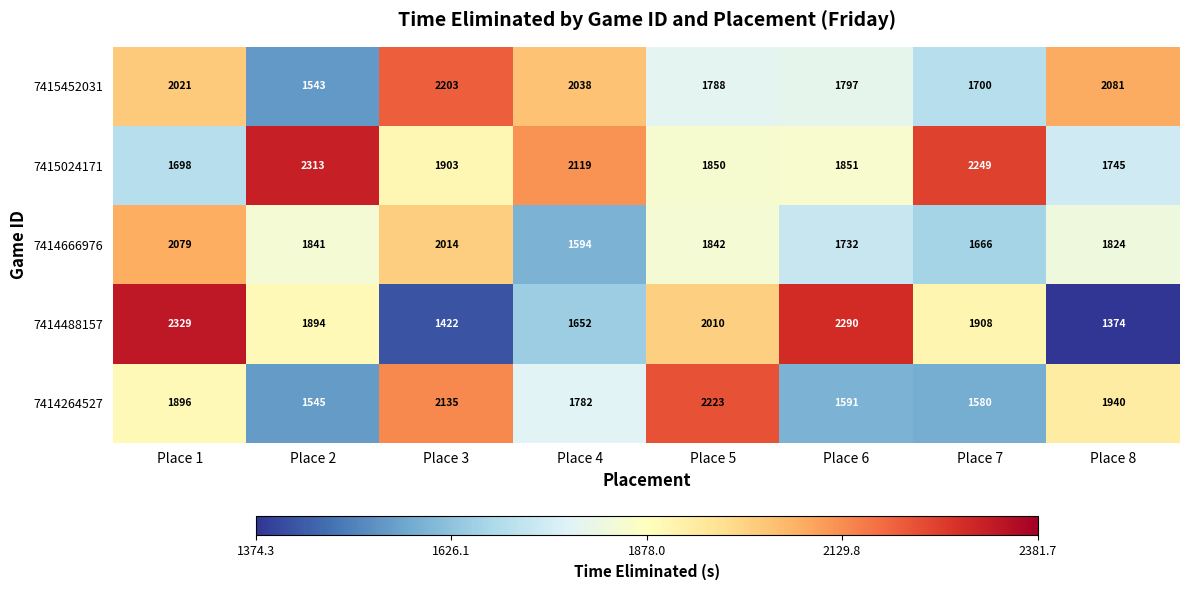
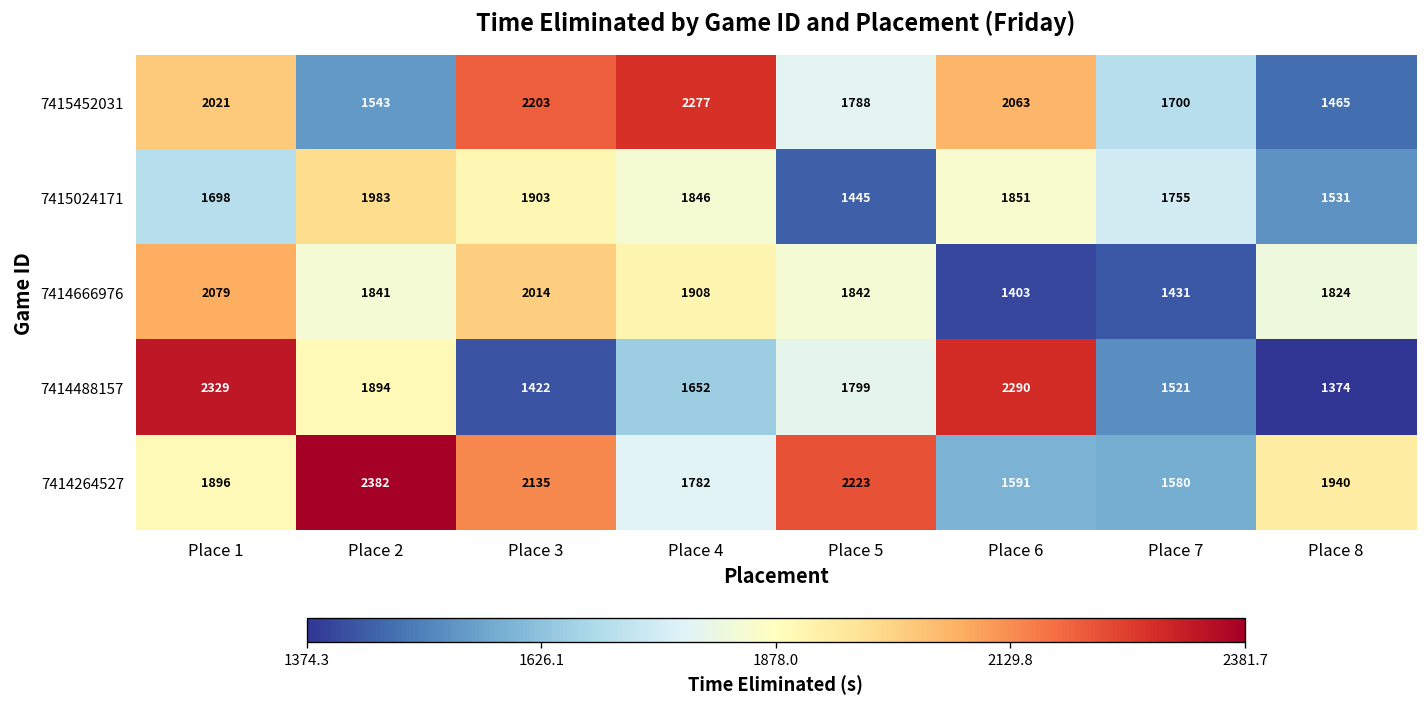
  {
    "7415452031": {
      "Place 1": 2021,
      "Place 2": 1543,
      "Place 3": 2203,
-     "Place 4": 2038,
+     "Place 4": 2277,
      "Place 5": 1788,
-     "Place 6": 1797,
+     "Place 6": 2063,
      "Place 7": 1700,
-     "Place 8": 2081
+     "Place 8": 1465
    },
    "7415024171": {
      "Place 1": 1698,
-     "Place 2": 2313,
+     "Place 2": 1983,
      "Place 3": 1903,
-     "Place 4": 2119,
-     "Place 5": 1850,
+     "Place 4": 1846,
+     "Place 5": 1445,
      "Place 6": 1851,
-     "Place 7": 2249,
-     "Place 8": 1745
+     "Place 7": 1755,
+     "Place 8": 1531
    },
    "7414666976": {
      "Place 1": 2079,
      "Place 2": 1841,
      "Place 3": 2014,
-     "Place 4": 1594,
+     "Place 4": 1908,
      "Place 5": 1842,
-     "Place 6": 1732,
-     "Place 7": 1666,
+     "Place 6": 1403,
+     "Place 7": 1431,
      "Place 8": 1824
    },
    "7414488157": {
      "Place 1": 2329,
      "Place 2": 1894,
      "Place 3": 1422,
      "Place 4": 1652,
-     "Place 5": 2010,
+     "Place 5": 1799,
      "Place 6": 2290,
-     "Place 7": 1908,
+     "Place 7": 1521,
      "Place 8": 1374
    },
    "7414264527": {
      "Place 1": 1896,
-     "Place 2": 1545,
+     "Place 2": 2382,
      "Place 3": 2135,
      "Place 4": 1782,
      "Place 5": 2223,
      "Place 6": 1591,
      "Place 7": 1580,
      "Place 8": 1940
    }
  }
